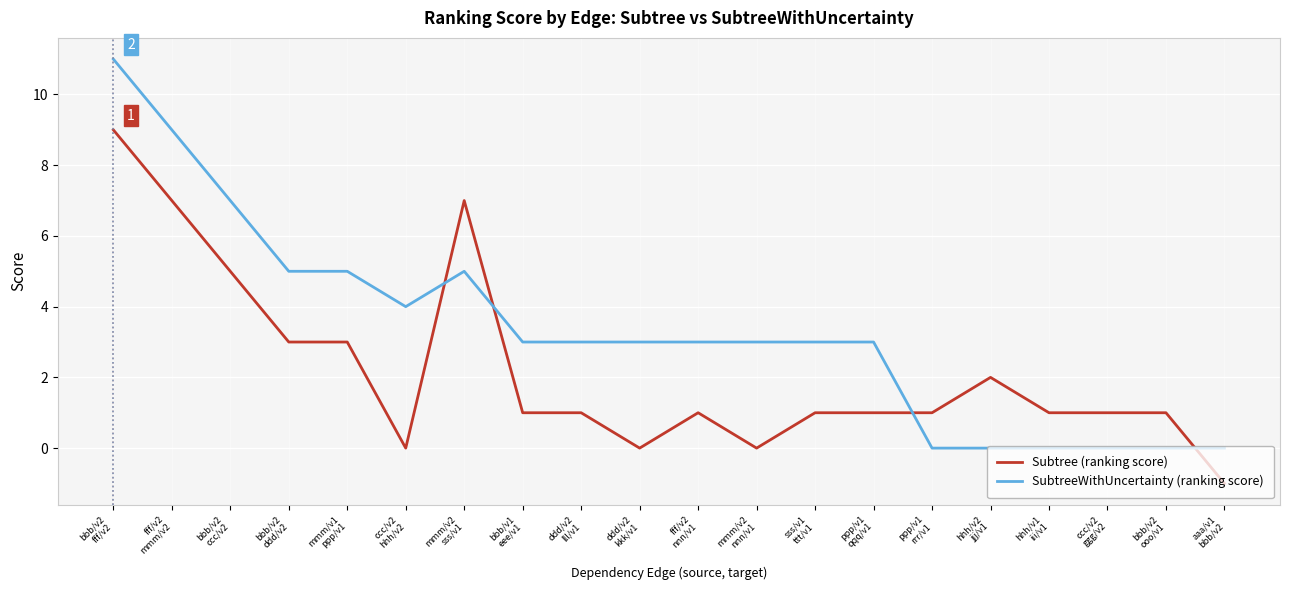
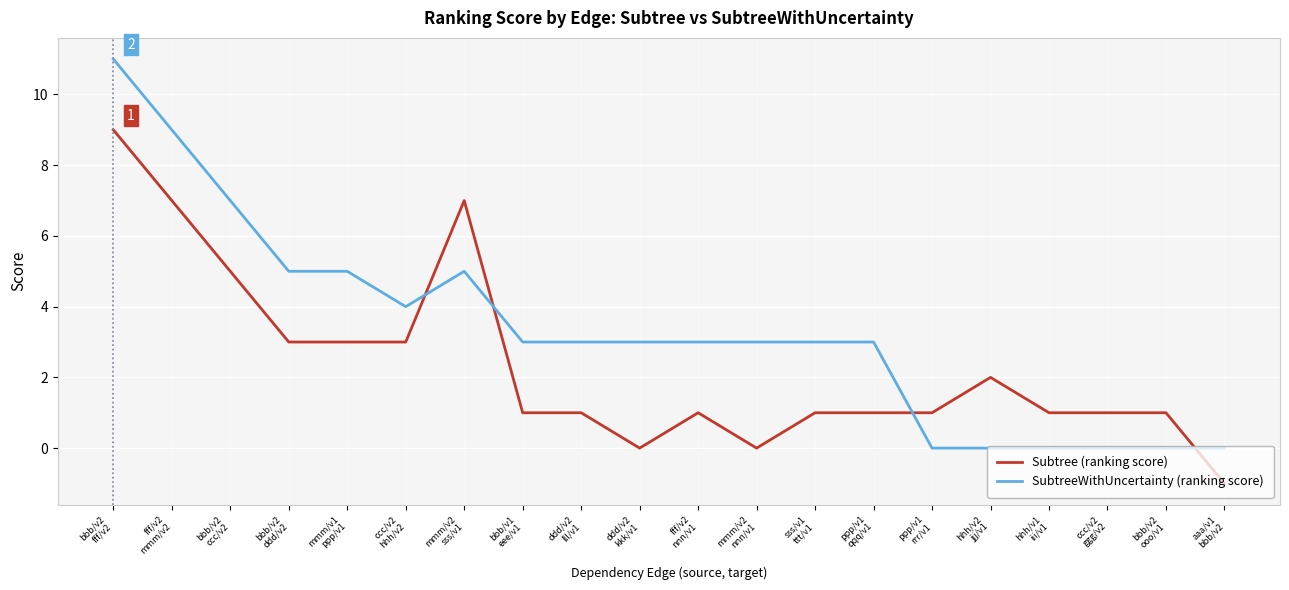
  {
    "Subtree (ranking score)": {
      "fff/v2 mmm/v2": 7,
      "bbb/v2 ccc/v2": 5,
      "bbb/v2 ddd/v2": 3,
      "mmm/v1 ppp/v1": 3,
-     "ccc/v2 hhh/v2": 0,
+     "ccc/v2 hhh/v2": 3,
      "mmm/v2 sss/v1": 7,
      "bbb/v1 eee/v1": 1,
      "ddd/v2 lll/v1": 1,
      "ddd/v2 kkk/v1": 0,
      "fff/v2 nnn/v1": 1,
      "mmm/v2 nnn/v1": 0,
      "sss/v1 ttt/v1": 1,
      "ppp/v1 qqq/v1": 1,
      "ppp/v1 rrr/v1": 1,
      "hhh/v2 jjj/v1": 2,
      "hhh/v1 iii/v1": 1,
      "ccc/v2 ggg/v2": 1,
      "bbb/v2 ooo/v1": 1
    },
    "SubtreeWithUncertainty (ranking score)": {
      "fff/v2 mmm/v2": 9,
      "bbb/v2 ccc/v2": 7,
      "bbb/v2 ddd/v2": 5,
      "mmm/v1 ppp/v1": 5,
      "ccc/v2 hhh/v2": 4,
      "mmm/v2 sss/v1": 5,
      "bbb/v1 eee/v1": 3,
      "ddd/v2 lll/v1": 3,
      "ddd/v2 kkk/v1": 3,
      "fff/v2 nnn/v1": 3,
      "mmm/v2 nnn/v1": 3,
      "sss/v1 ttt/v1": 3,
      "ppp/v1 qqq/v1": 3,
      "ppp/v1 rrr/v1": 0
    }
  }
